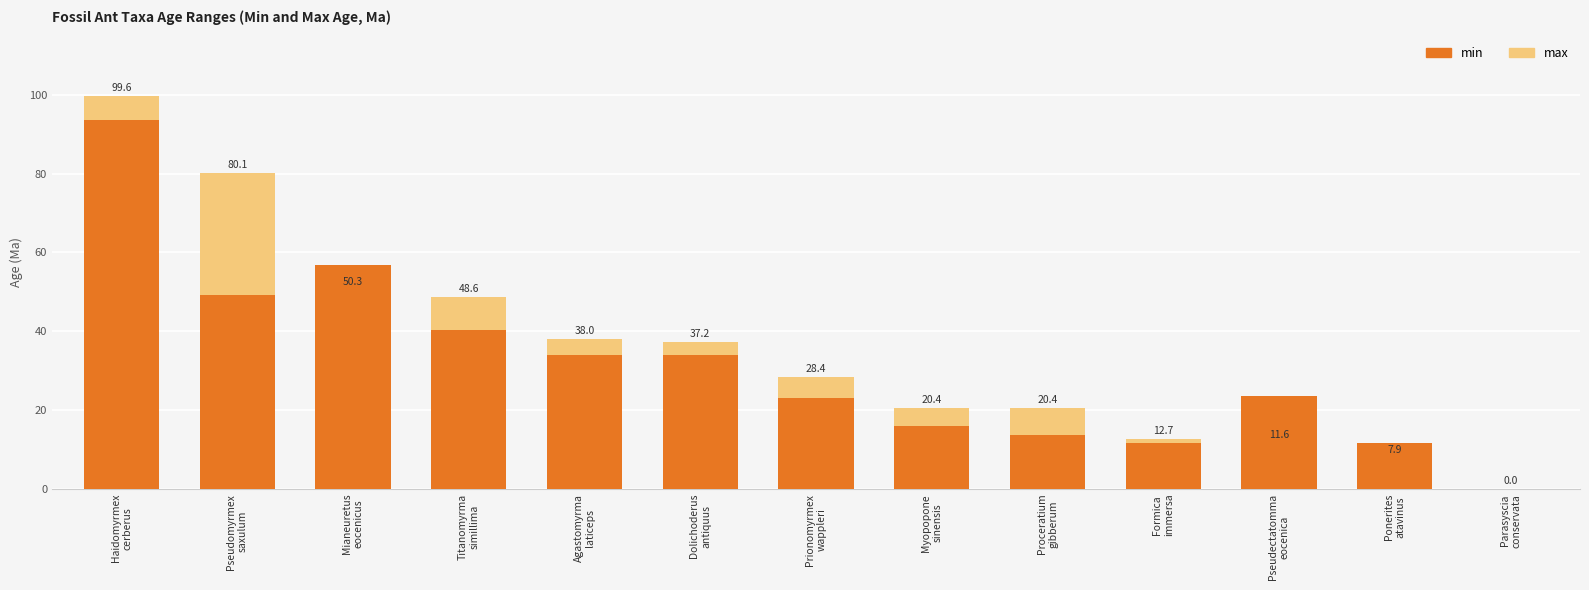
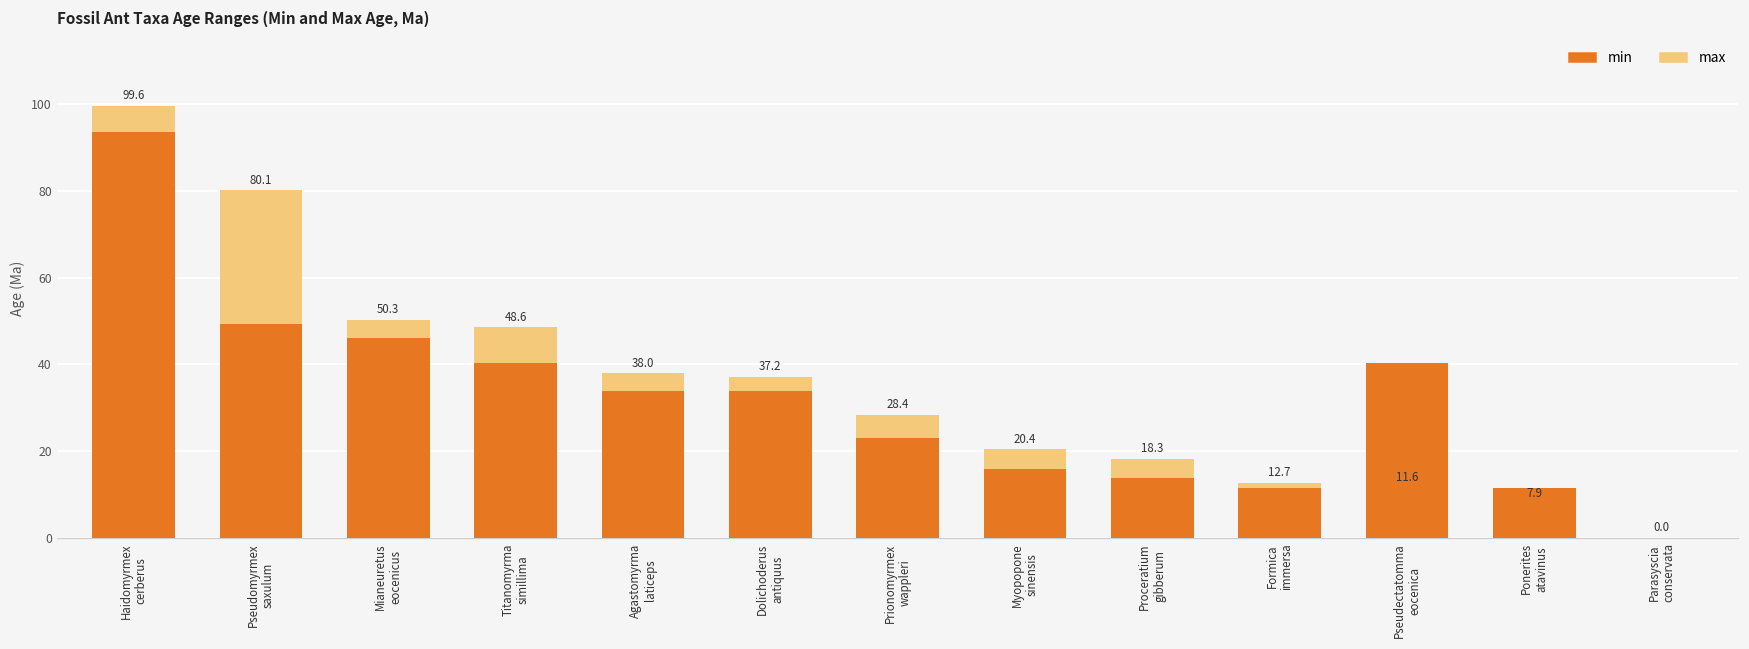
  {
    "max": {
      "Haidomyrmex cerberus": 99.6,
      "Pseudomyrmex saxulum": 80.1,
      "Titanomyrma simillima": 48.6,
      "Agastomyrma laticeps": 38.0,
      "Dolichoderus antiquus": 37.2,
      "Prionomyrmex wappleri": 28.4,
      "Myopopone sinensis": 20.4,
-     "Proceratium gibberum": 20.4,
+     "Proceratium gibberum": 18.3,
      "Formica immersa": 12.7,
      "Parasyscia conservata": 0.0
    },
    "min": {
-     "Mianeuretus eocenicus": 57,
-     "Pseudectatomma eocenica": 24
+     "Mianeuretus eocenicus": 46,
+     "Pseudectatomma eocenica": 40
    }
  }
